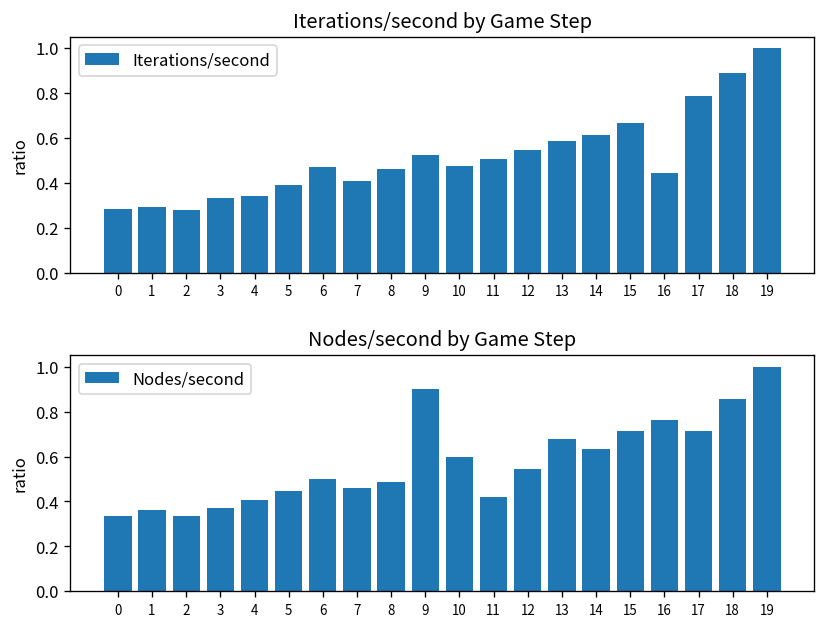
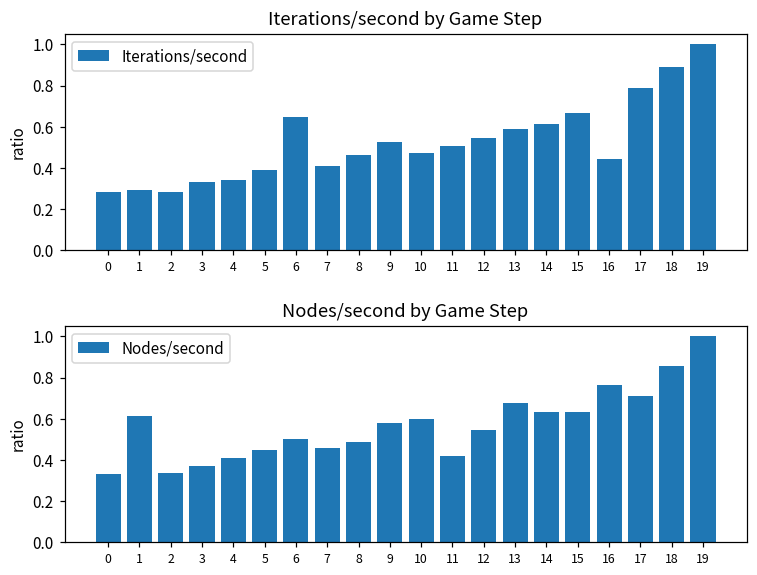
  {
    "Iterations/second by Game Step": {
      "0": 0.28,
      "1": 0.29,
      "2": 0.28,
      "3": 0.33,
      "4": 0.34,
      "5": 0.39,
-     "6": 0.47,
+     "6": 0.65,
      "7": 0.41,
      "8": 0.46,
      "9": 0.52,
      "10": 0.47,
      "11": 0.51,
      "12": 0.55,
      "13": 0.59,
      "14": 0.61,
      "15": 0.67,
      "16": 0.44,
      "17": 0.79,
      "18": 0.89,
      "19": 1.00
    },
    "Nodes/second by Game Step": {
      "0": 0.33,
-     "1": 0.36,
+     "1": 0.61,
      "2": 0.34,
      "3": 0.37,
      "4": 0.41,
      "5": 0.45,
      "6": 0.50,
      "7": 0.46,
      "8": 0.49,
-     "9": 0.90,
+     "9": 0.58,
      "10": 0.60,
      "11": 0.42,
      "12": 0.54,
      "13": 0.68,
      "14": 0.63,
-     "15": 0.71,
+     "15": 0.63,
      "16": 0.76,
      "17": 0.71,
      "18": 0.86,
      "19": 1.00
    }
  }
